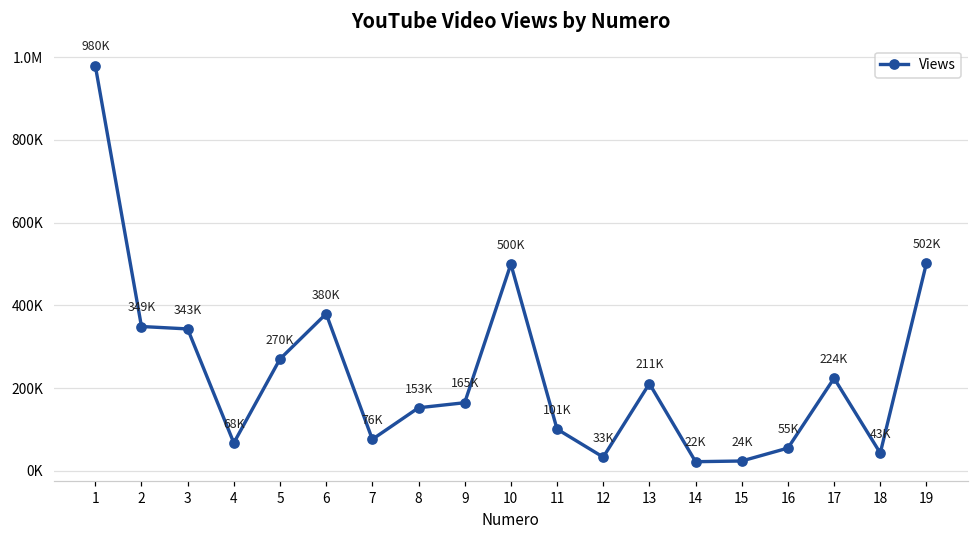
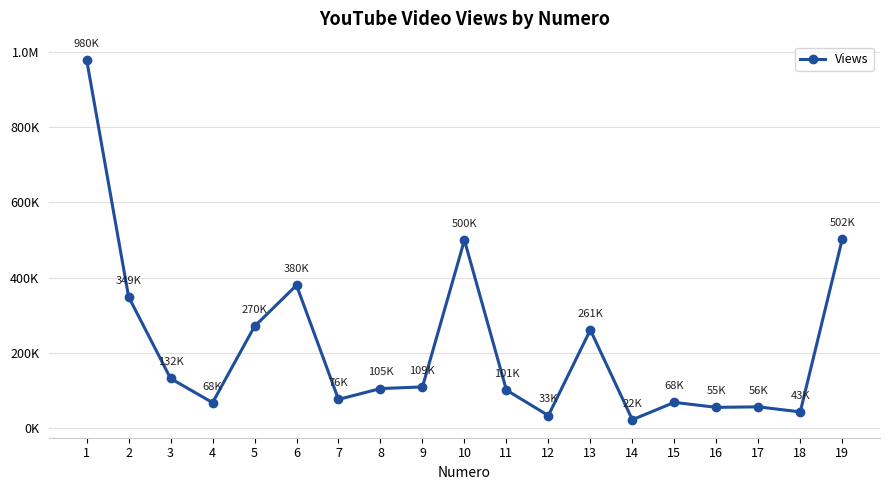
  {
    "1": "980K",
    "2": "349K",
-   "3": "343K",
+   "3": "132K",
    "4": "68K",
    "5": "270K",
    "6": "380K",
    "7": "76K",
-   "8": "153K",
-   "9": "165K",
+   "8": "105K",
+   "9": "109K",
    "10": "500K",
    "11": "101K",
    "12": "33K",
-   "13": "211K",
+   "13": "261K",
    "14": "22K",
-   "15": "24K",
+   "15": "68K",
    "16": "55K",
-   "17": "224K",
+   "17": "56K",
    "18": "43K",
    "19": "502K"
  }
